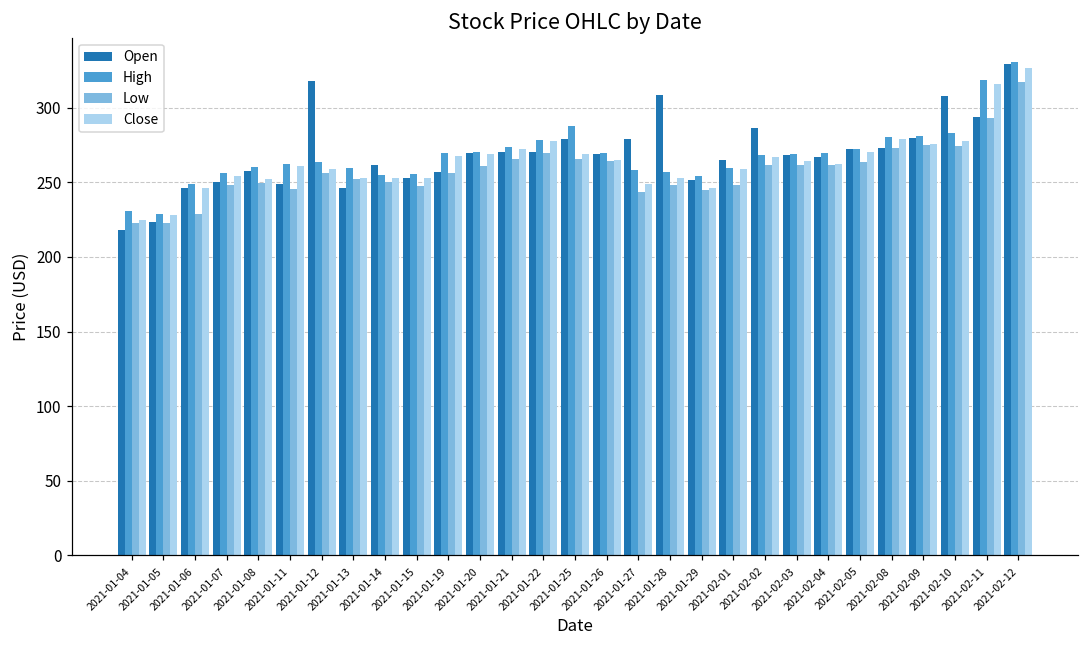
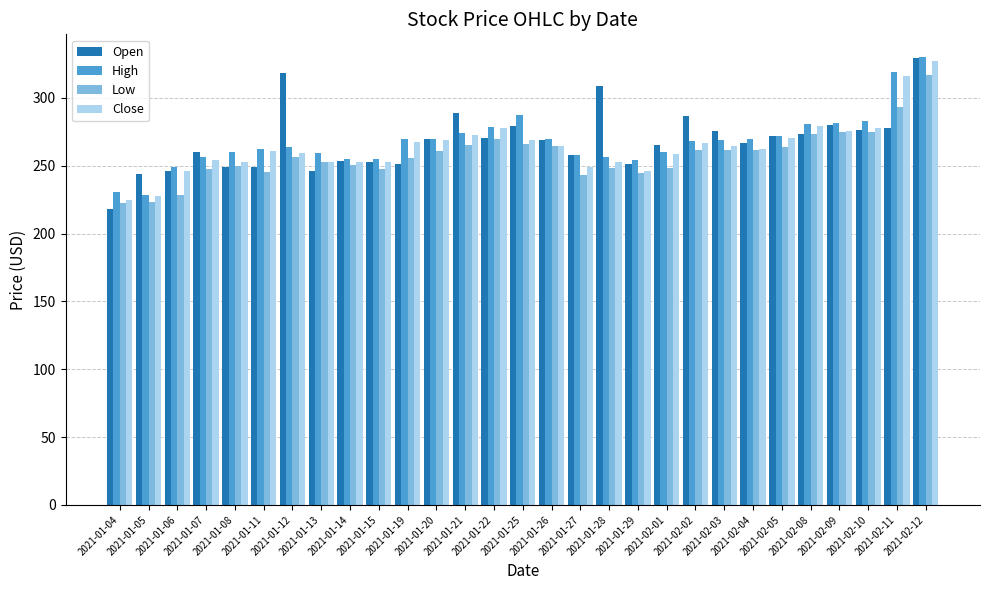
  {
    "Open": {
      "2021-01-04": 218,
-     "2021-01-05": 223,
+     "2021-01-05": 244,
      "2021-01-06": 246,
-     "2021-01-07": 250,
-     "2021-01-08": 258,
+     "2021-01-07": 260,
+     "2021-01-08": 249,
      "2021-01-11": 249,
      "2021-01-12": 318,
      "2021-01-13": 246,
-     "2021-01-14": 262,
+     "2021-01-14": 253,
      "2021-01-15": 253,
-     "2021-01-19": 257,
+     "2021-01-19": 251,
      "2021-01-20": 270,
-     "2021-01-21": 270,
+     "2021-01-21": 289,
      "2021-01-22": 270,
      "2021-01-25": 279,
      "2021-01-26": 269,
-     "2021-01-27": 279,
+     "2021-01-27": 258,
      "2021-01-28": 309,
      "2021-01-29": 252,
      "2021-02-01": 265,
      "2021-02-02": 287,
-     "2021-02-03": 268,
+     "2021-02-03": 275,
      "2021-02-04": 267,
      "2021-02-05": 272,
      "2021-02-08": 273,
      "2021-02-09": 280,
-     "2021-02-10": 308,
-     "2021-02-11": 294,
+     "2021-02-10": 277,
+     "2021-02-11": 278,
      "2021-02-12": 329
    }
  }
